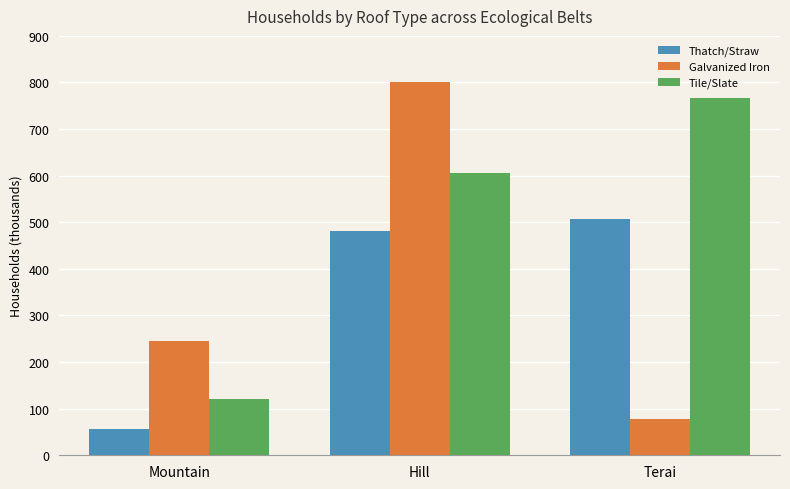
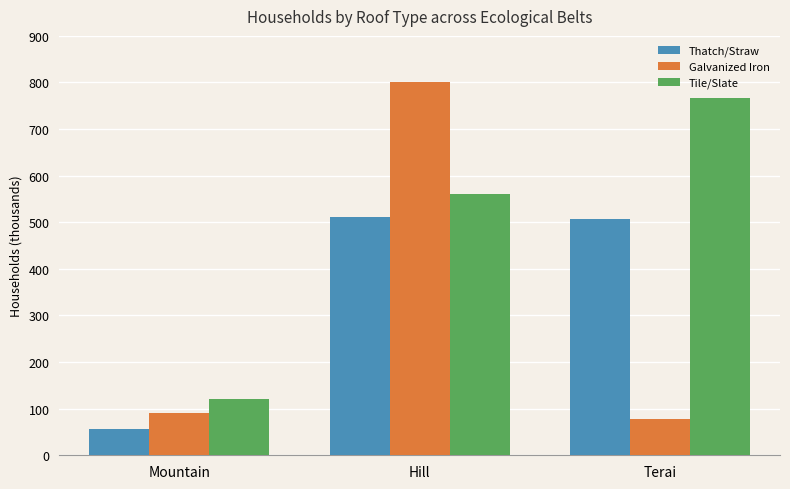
  {
    "Thatch/Straw": {
      "Mountain": 60,
-     "Hill": 480,
+     "Hill": 510,
      "Terai": 510
    },
    "Galvanized Iron": {
-     "Mountain": 250,
+     "Mountain": 90,
      "Hill": 800,
      "Terai": 80
    },
    "Tile/Slate": {
      "Mountain": 120,
-     "Hill": 610,
+     "Hill": 560,
      "Terai": 770
    }
  }
